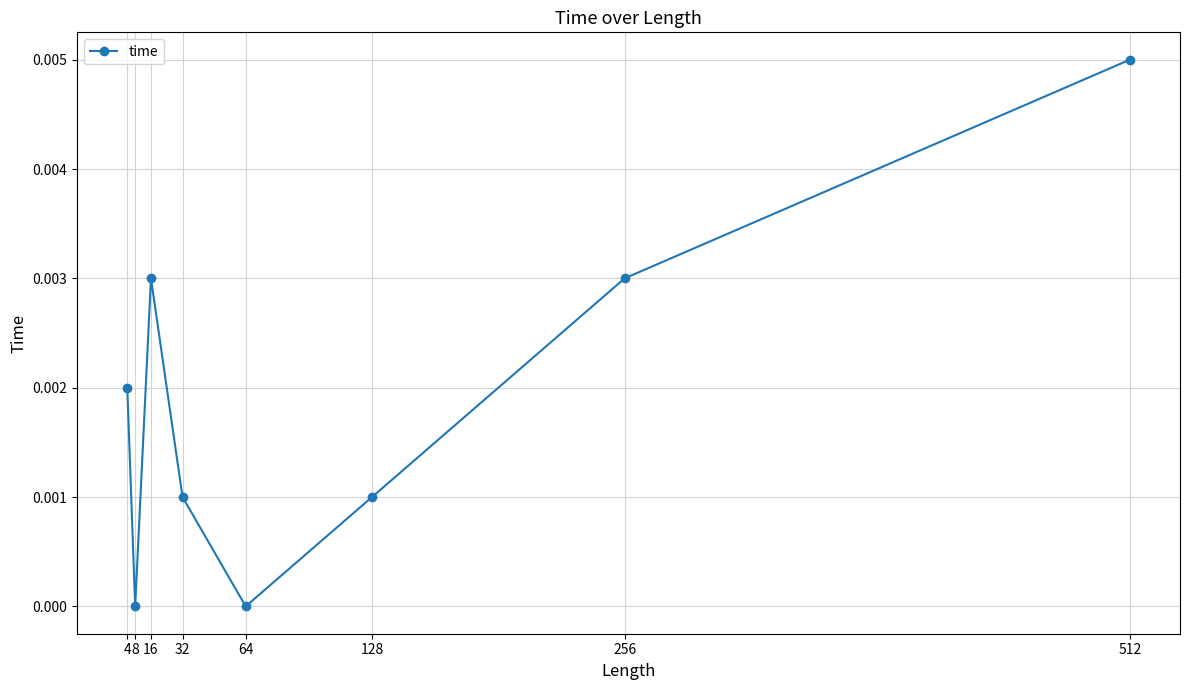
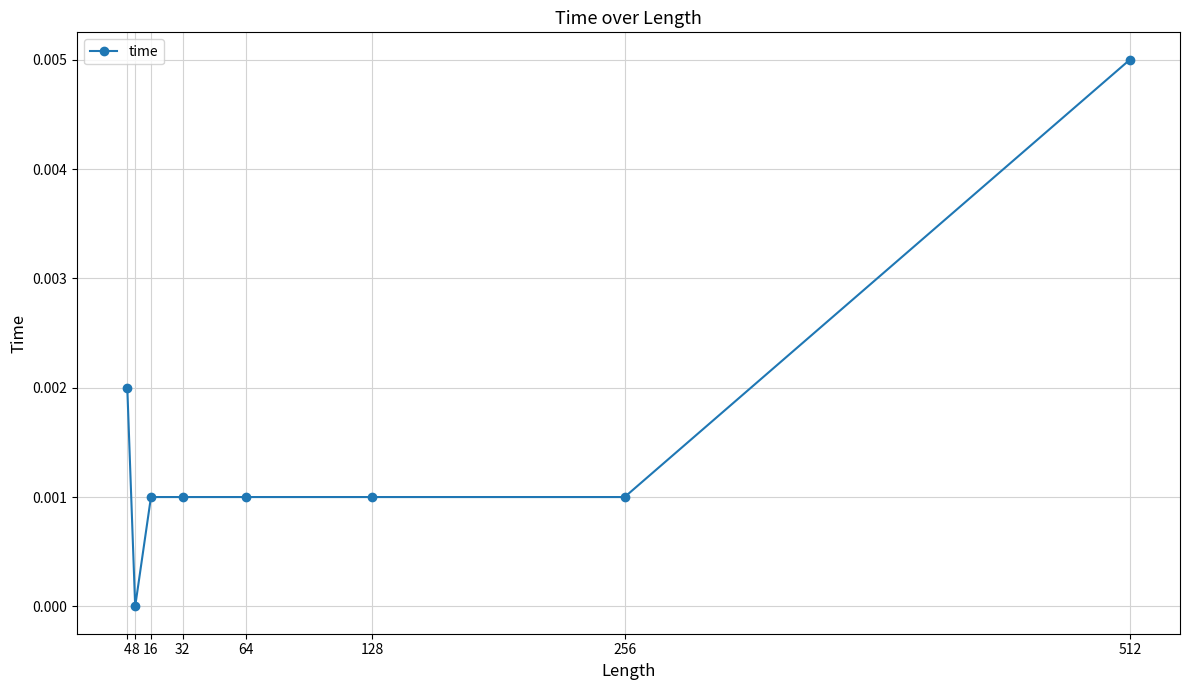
  {
    "4": 0.002,
    "8": 0.000,
-   "16": 0.003,
+   "16": 0.001,
    "32": 0.001,
-   "64": 0.000,
+   "64": 0.001,
    "128": 0.001,
-   "256": 0.003,
+   "256": 0.001,
    "512": 0.005
  }
